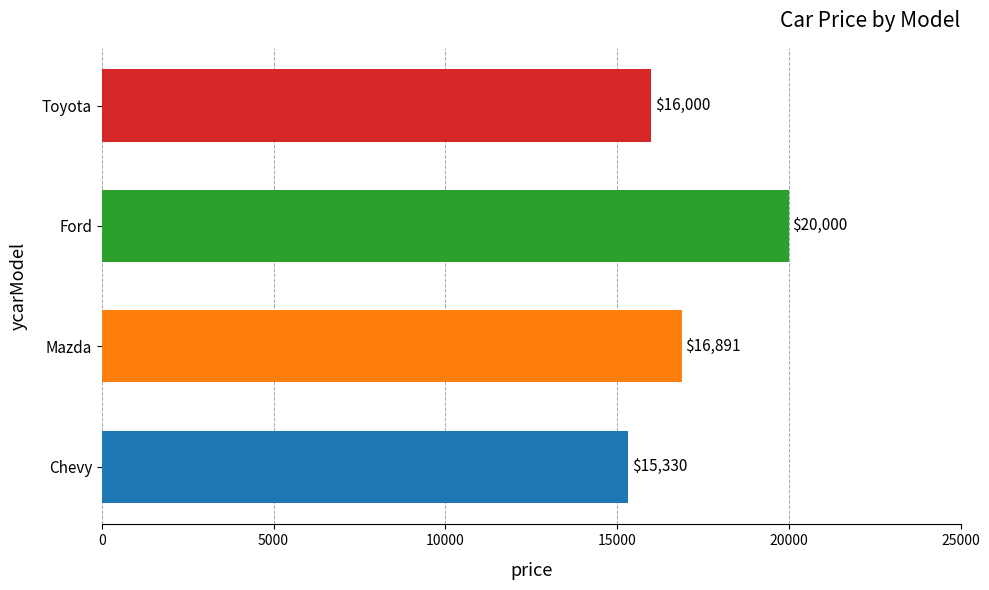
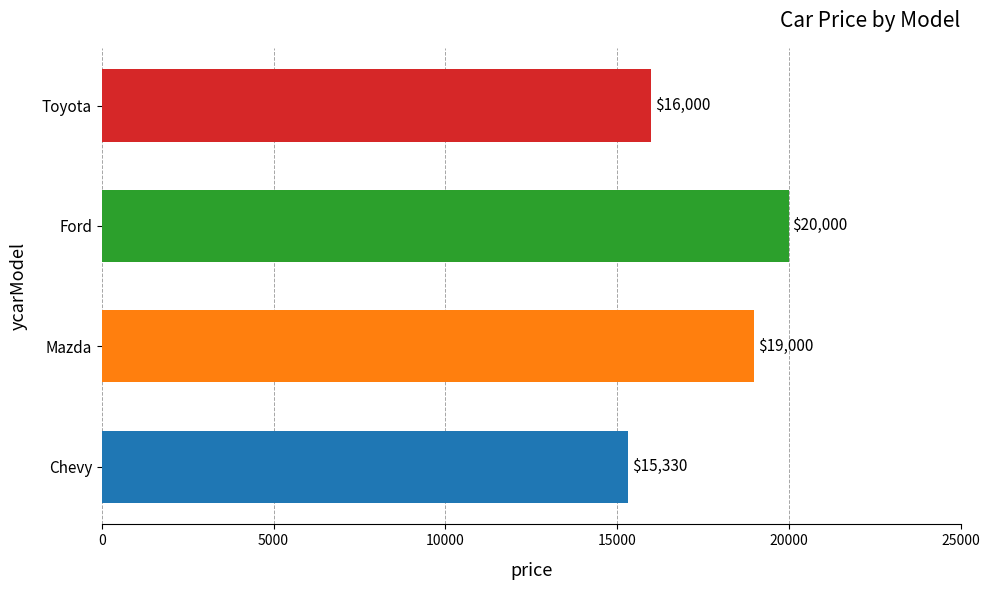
  {
    "Toyota": "$16,000",
    "Ford": "$20,000",
-   "Mazda": "$16,891",
+   "Mazda": "$19,000",
    "Chevy": "$15,330"
  }
